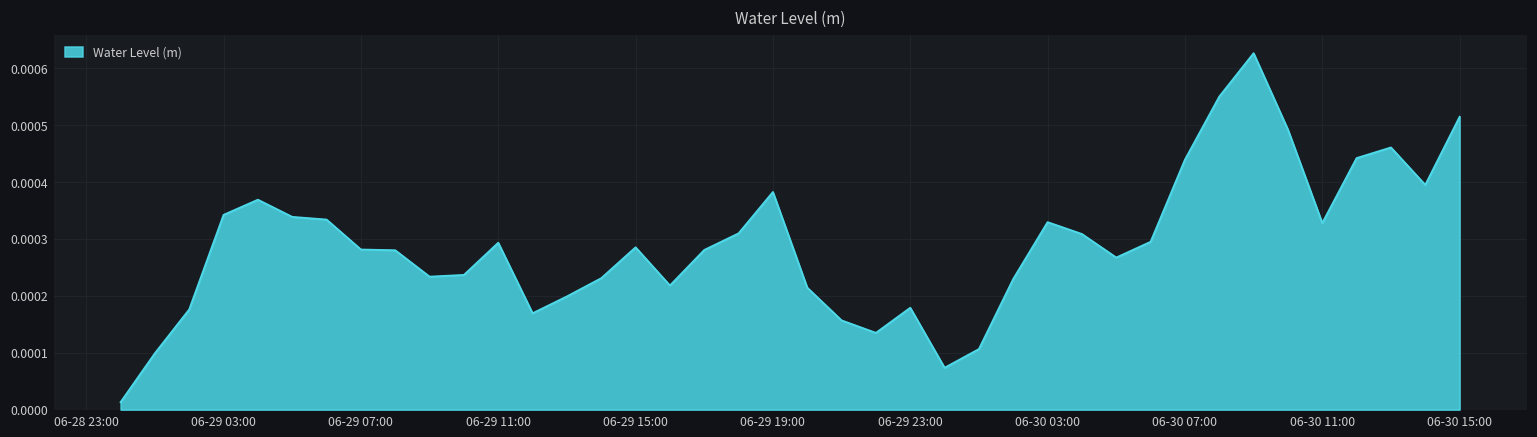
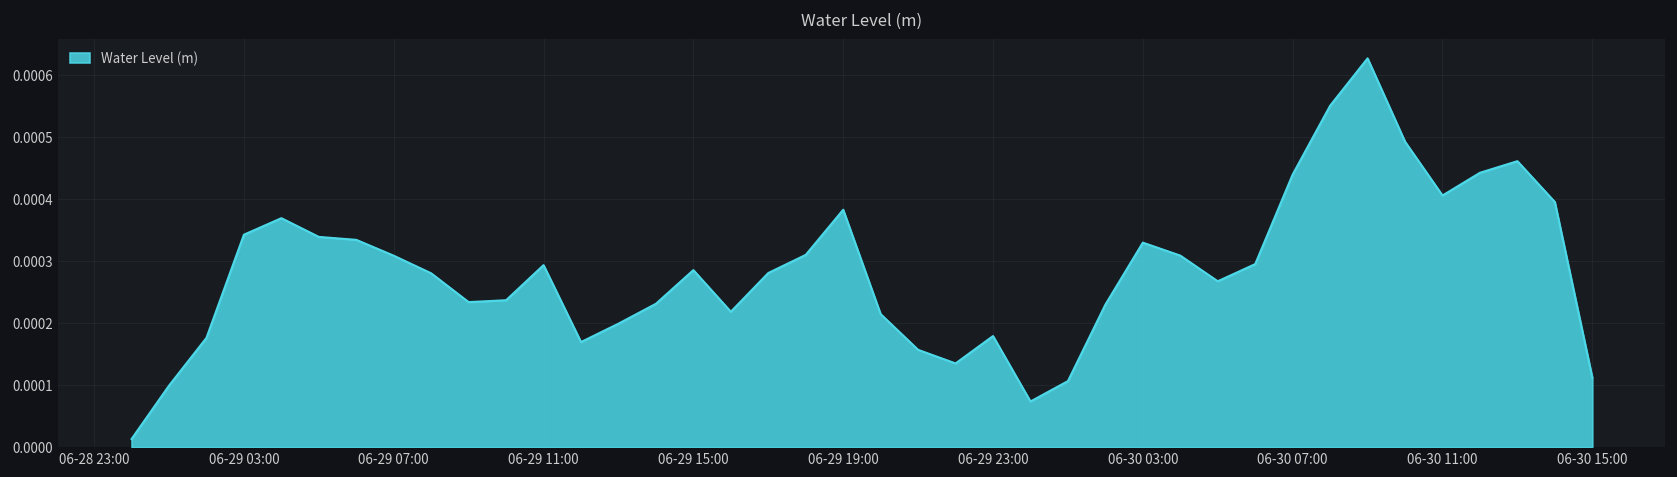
  {
    "06-29 03:00": 0.00034,
-   "06-29 07:00": 0.00028,
+   "06-29 07:00": 0.00031,
    "06-29 11:00": 0.00029,
    "06-29 15:00": 0.00029,
    "06-29 19:00": 0.00038,
    "06-29 23:00": 0.00018,
    "06-30 03:00": 0.00033,
    "06-30 07:00": 0.00044,
-   "06-30 11:00": 0.00033,
-   "06-30 15:00": 0.00051
+   "06-30 11:00": 0.00041,
+   "06-30 15:00": 0.00011
  }
